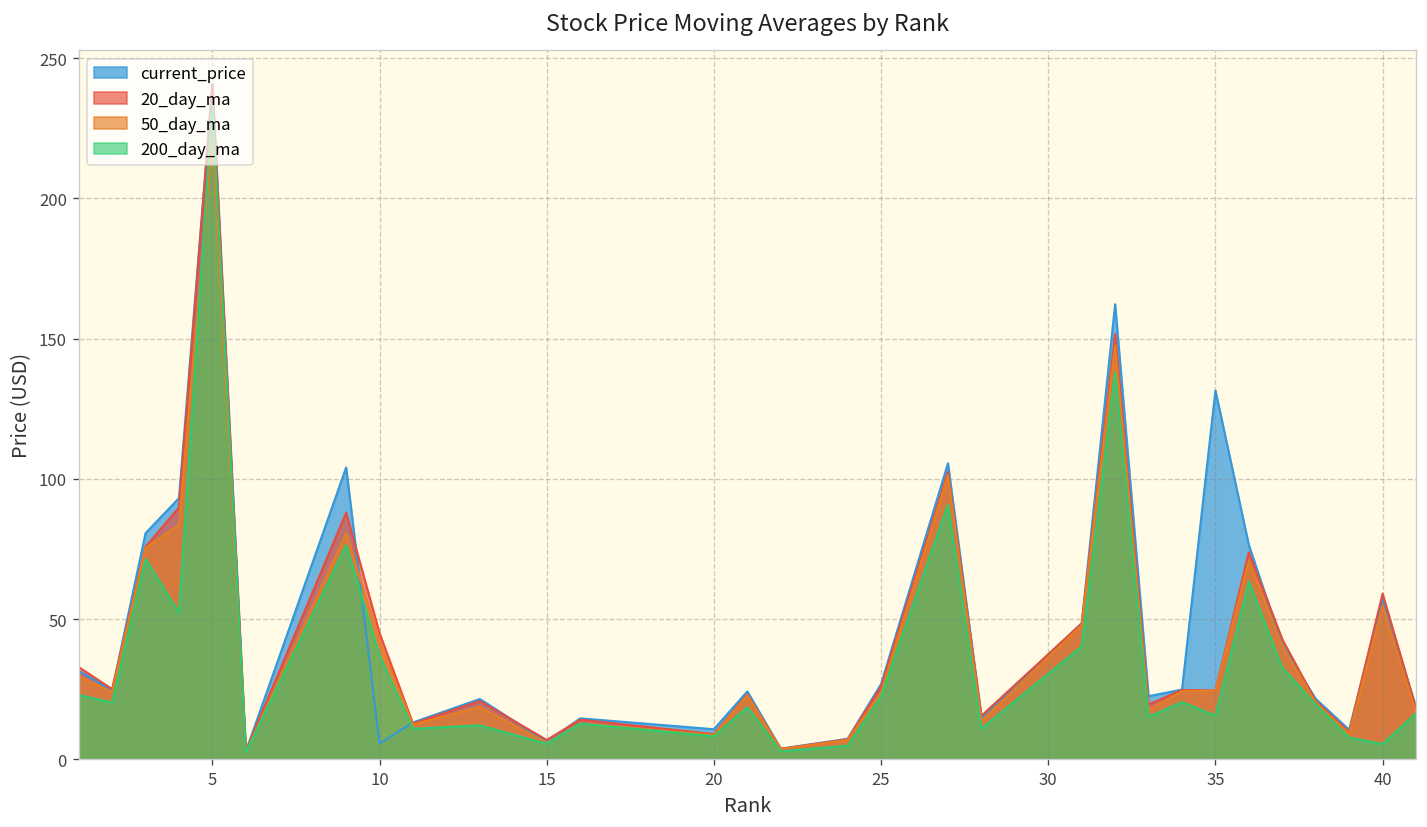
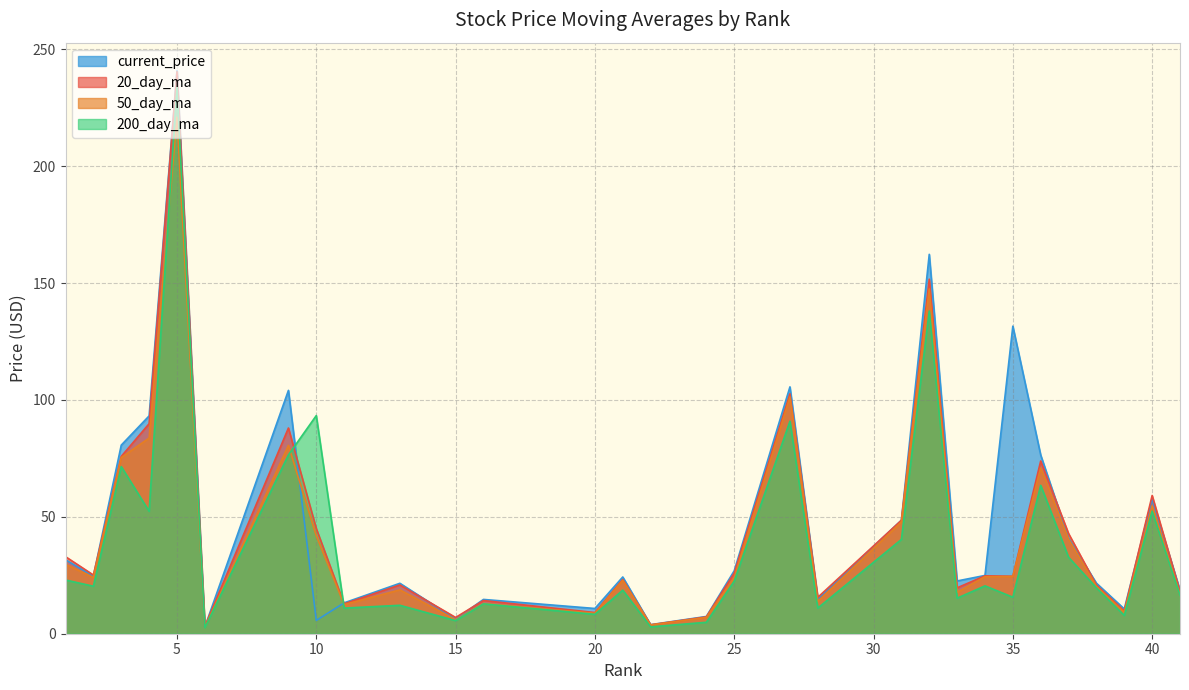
  {
    "current_price": {
      "10": 6,
      "20": 11,
      "35": 132,
      "40": 58
    },
    "200_day_ma": {
-     "10": 37,
+     "10": 93,
      "25": 23,
      "35": 16,
-     "40": 6
+     "40": 52
    }
  }
